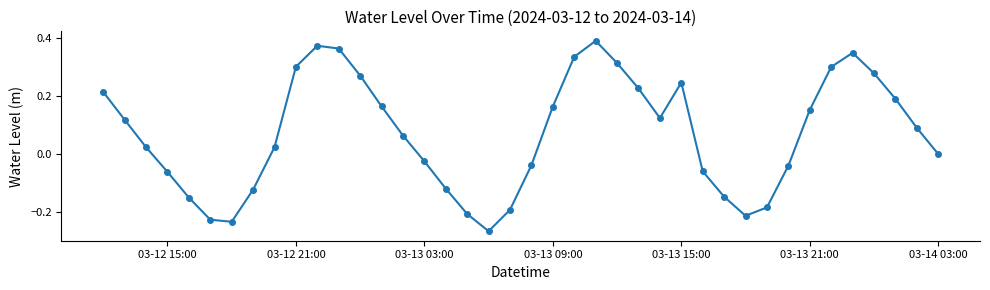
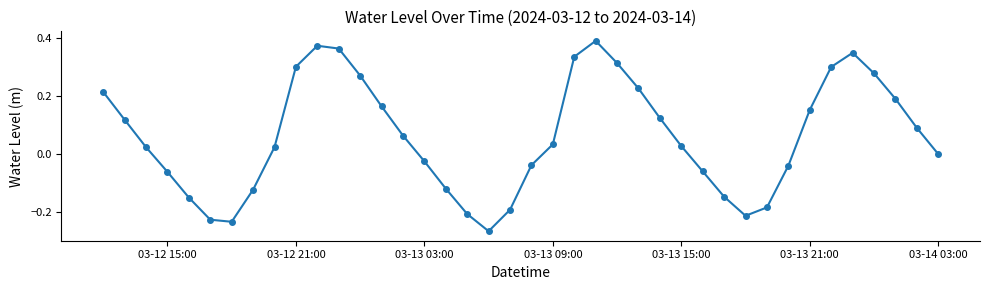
  {
    "03-12 15:00": -0.06,
    "03-12 21:00": 0.30,
    "03-13 03:00": -0.02,
-   "03-13 09:00": 0.16,
-   "03-13 15:00": 0.25,
+   "03-13 09:00": 0.03,
+   "03-13 15:00": 0.03,
    "03-13 21:00": 0.15,
    "03-14 03:00": 0.00
  }
